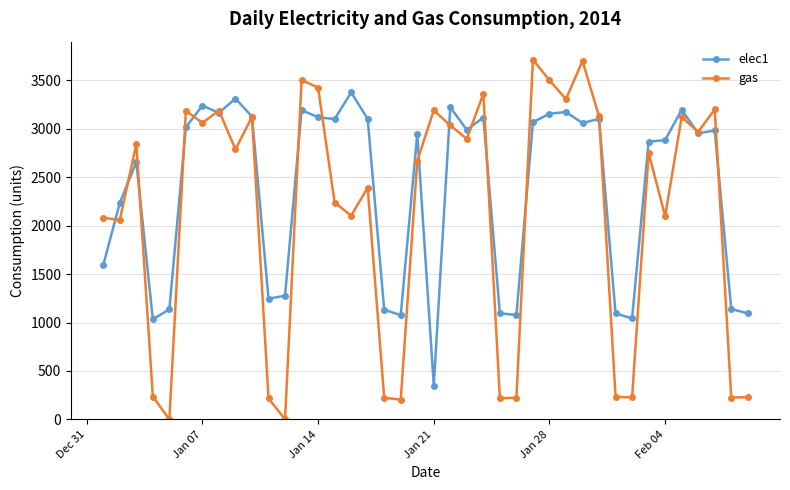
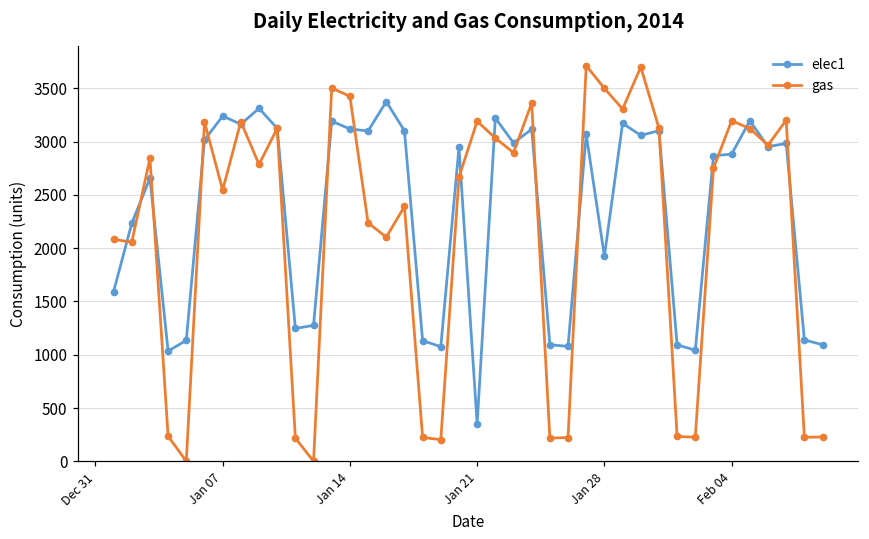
  {
    "elec1": {
      "Jan 07": 3200,
      "Jan 14": 3100,
      "Jan 21": 300,
-     "Jan 28": 3200,
+     "Jan 28": 1900,
      "Feb 04": 2900
    },
    "gas": {
-     "Jan 07": 3100,
+     "Jan 07": 2500,
      "Jan 14": 3400,
      "Jan 21": 3200,
      "Jan 28": 3500,
-     "Feb 04": 2100
+     "Feb 04": 3200
    }
  }
